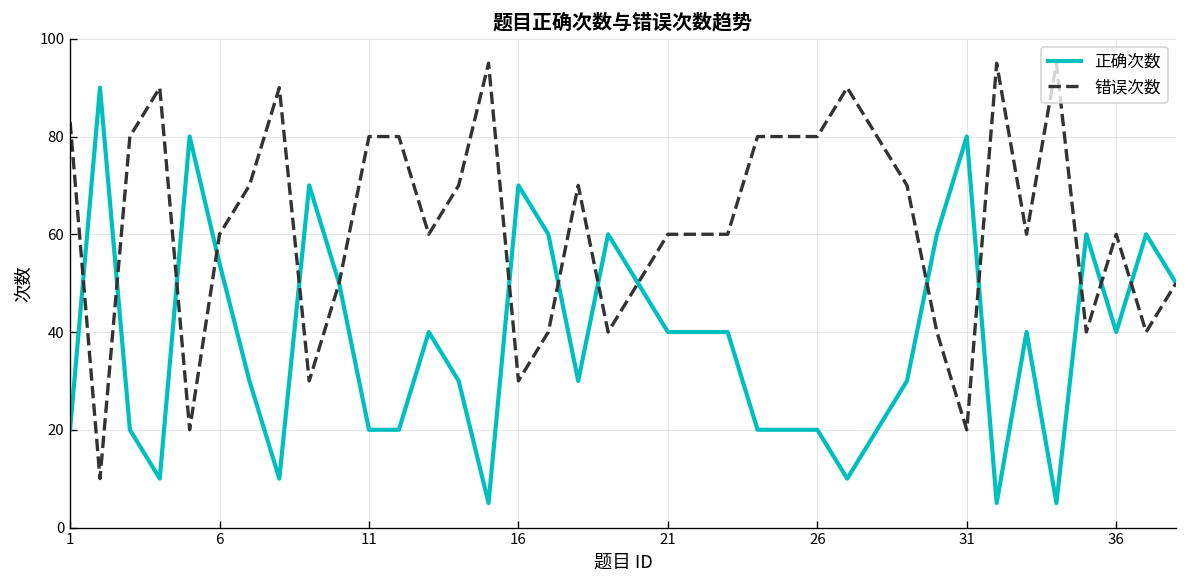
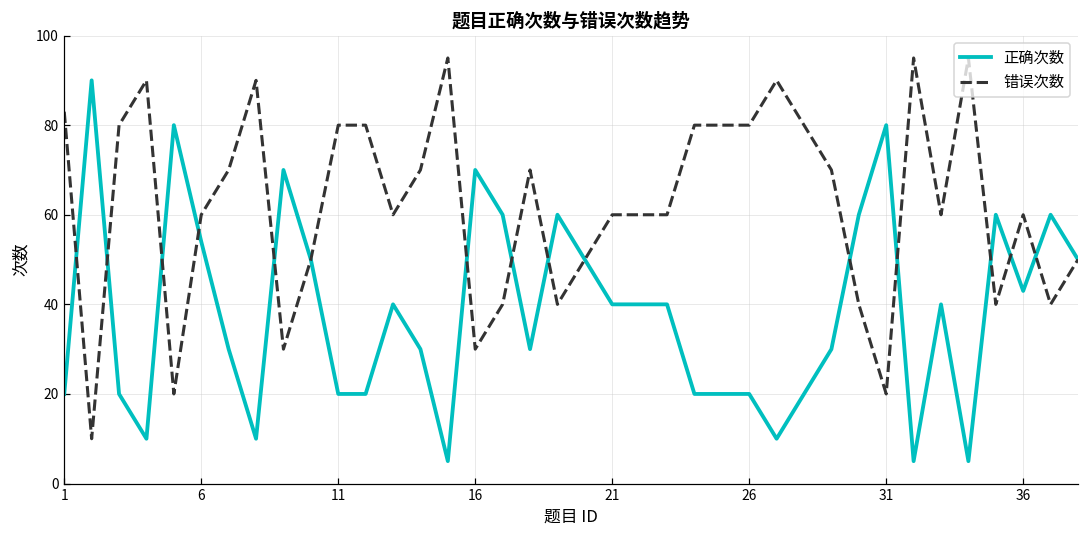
  {
    "正确次数": {
      "1": 20,
      "6": 54,
      "11": 20,
      "16": 70,
      "21": 40,
      "26": 20,
      "31": 80,
-     "36": 40
+     "36": 43
    },
    "错误次数": {
      "1": 83,
      "6": 60,
      "11": 80,
      "16": 30,
      "21": 60,
      "26": 80,
      "31": 20,
      "36": 60
    }
  }
